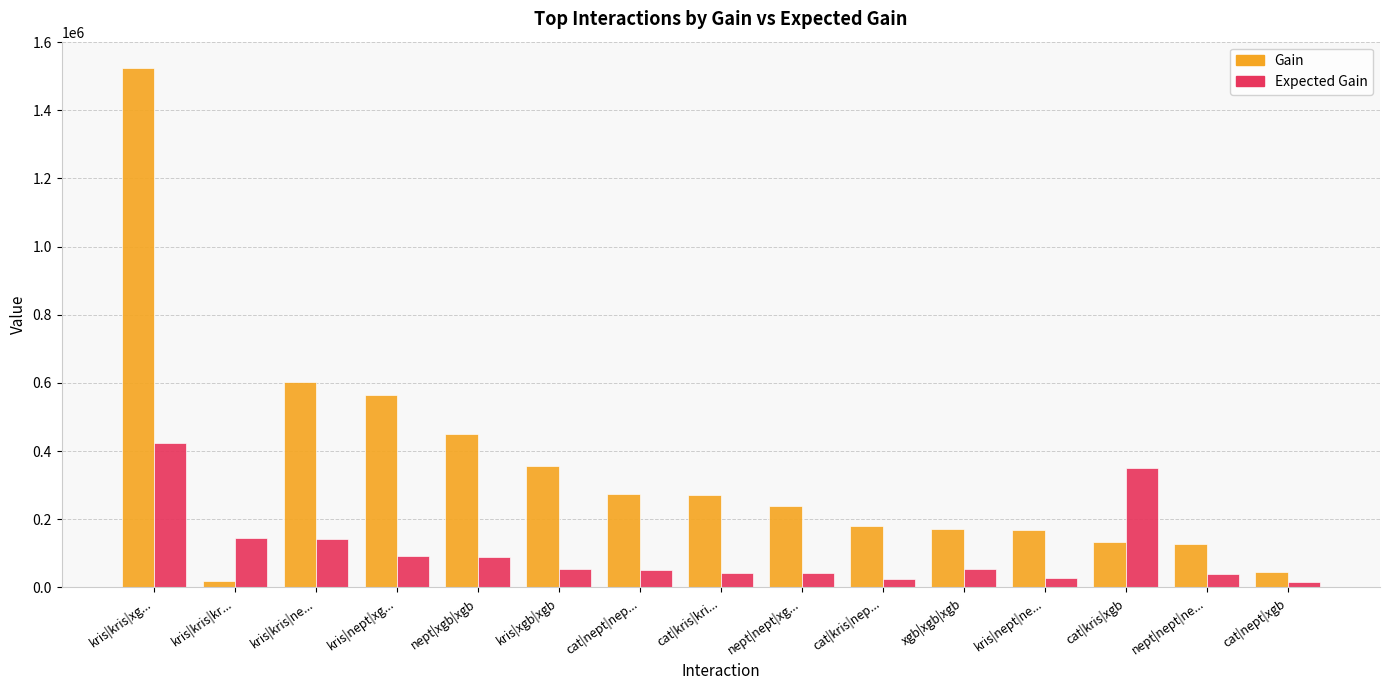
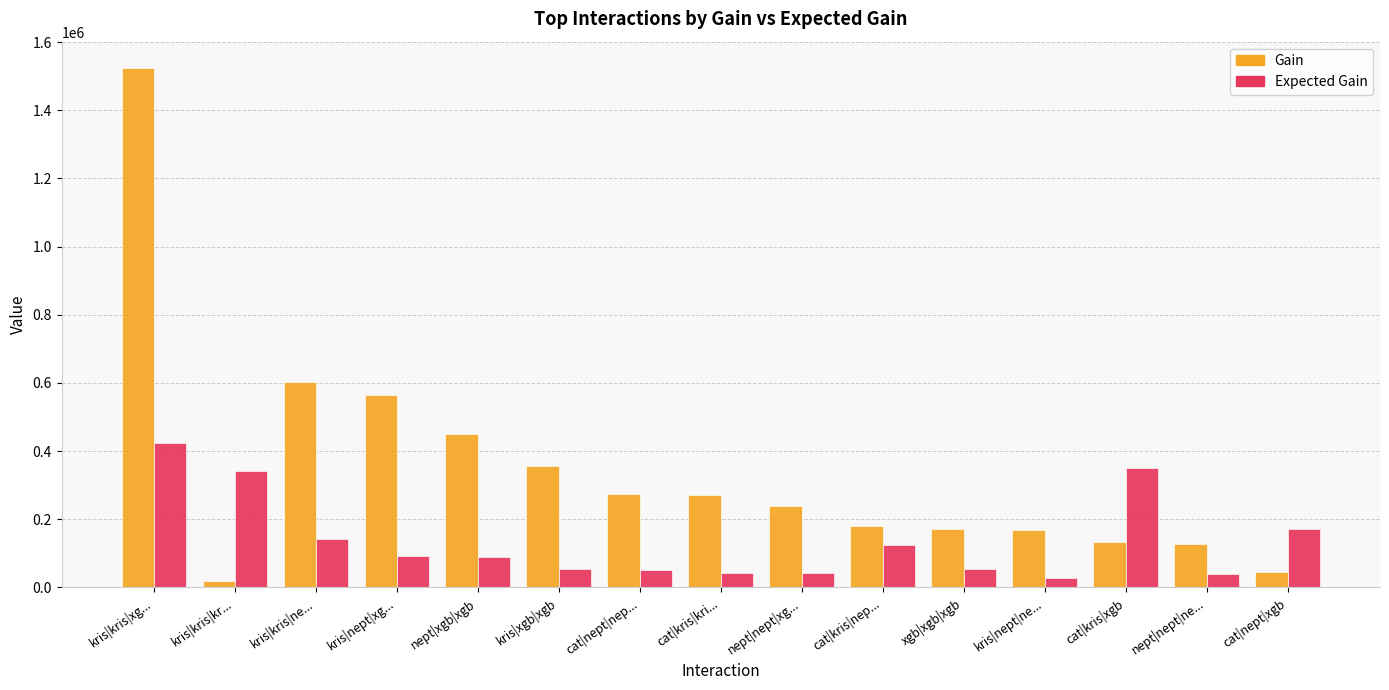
  {
    "Gain": {
      "kris|kris|xg...": 1520000,
      "kris|kris|kr...": 20000,
      "kris|kris|ne...": 600000,
      "kris|nept|xg...": 570000,
      "nept|xgb|xgb": 450000,
      "kris|xgb|xgb": 360000,
      "cat|nept|nep...": 270000,
      "cat|kris|kri...": 270000,
      "nept|nept|xg...": 240000,
      "cat|kris|nep...": 180000,
      "xgb|xgb|xgb": 170000,
      "kris|nept|ne...": 170000,
      "cat|kris|xgb": 130000,
      "nept|nept|ne...": 130000,
      "cat|nept|xgb": 50000
    },
    "Expected Gain": {
      "kris|kris|xg...": 420000,
-     "kris|kris|kr...": 150000,
+     "kris|kris|kr...": 340000,
      "kris|kris|ne...": 140000,
      "kris|nept|xg...": 90000,
      "nept|xgb|xgb": 90000,
      "kris|xgb|xgb": 60000,
      "cat|nept|nep...": 50000,
      "cat|kris|kri...": 40000,
      "nept|nept|xg...": 40000,
-     "cat|kris|nep...": 20000,
+     "cat|kris|nep...": 130000,
      "xgb|xgb|xgb": 50000,
      "kris|nept|ne...": 30000,
      "cat|kris|xgb": 350000,
      "nept|nept|ne...": 40000,
-     "cat|nept|xgb": 20000
+     "cat|nept|xgb": 170000
    }
  }
